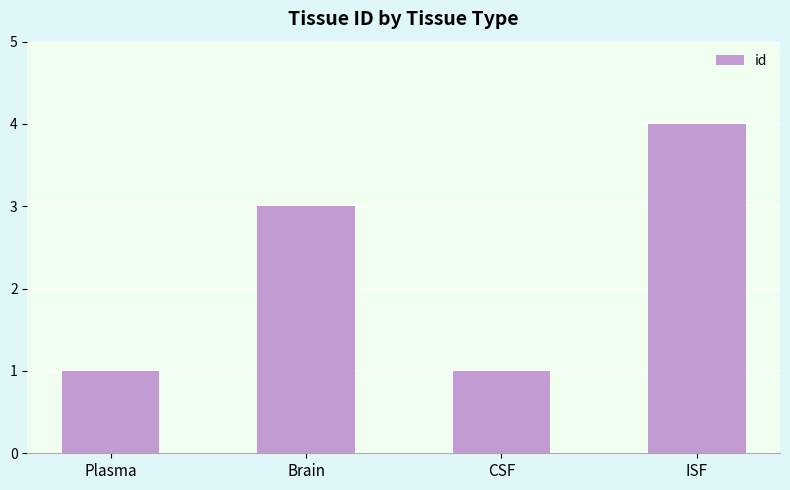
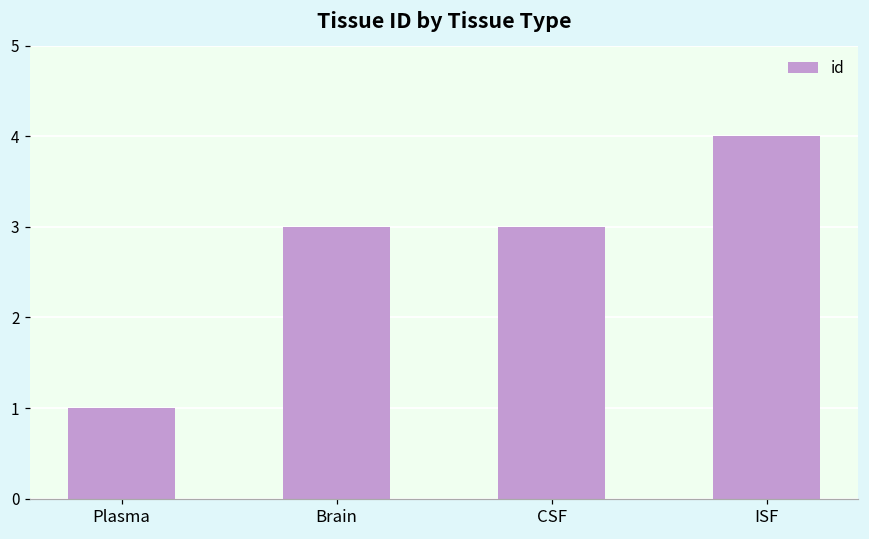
  {
    "Plasma": 1,
    "Brain": 3,
-   "CSF": 1,
+   "CSF": 3,
    "ISF": 4
  }
